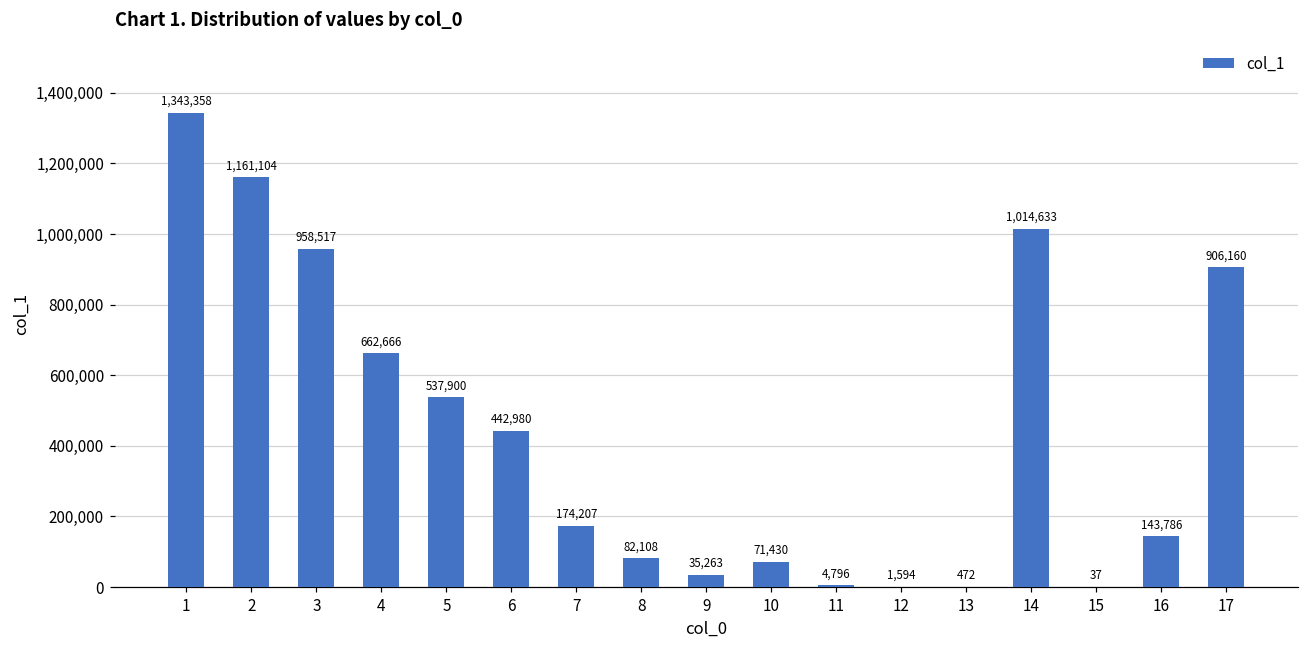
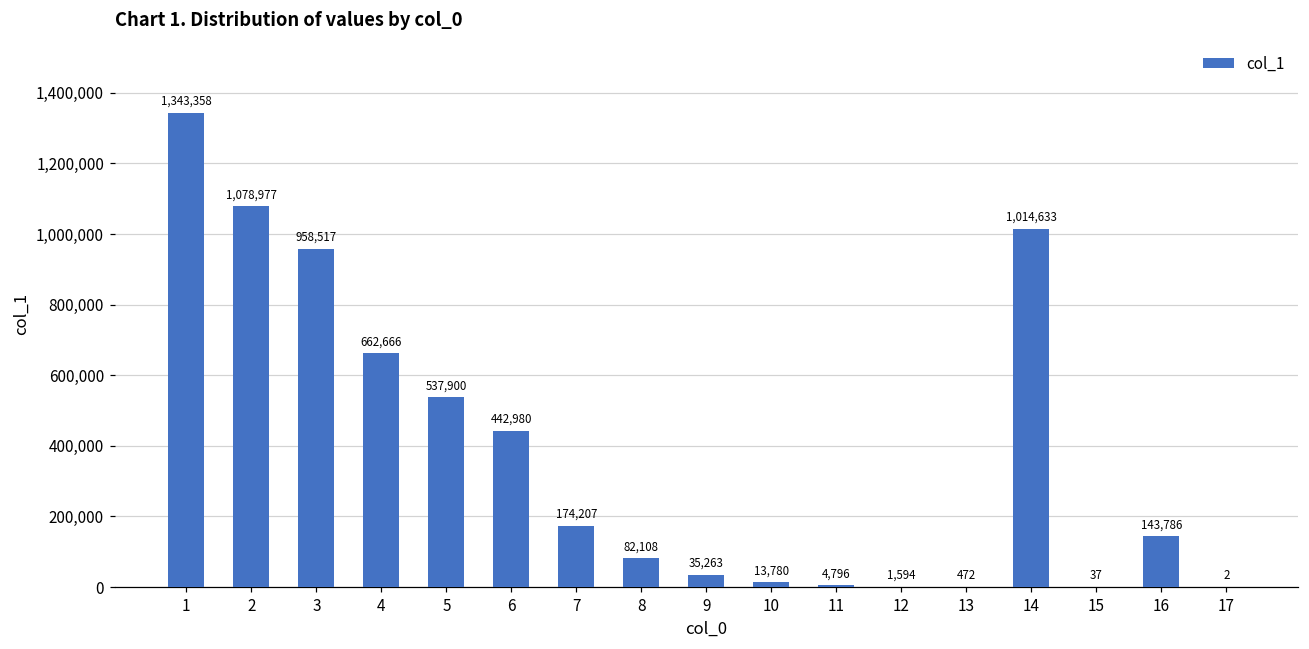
  {
    "1": "1,343,358",
-   "2": "1,161,104",
+   "2": "1,078,977",
    "3": "958,517",
    "4": "662,666",
    "5": "537,900",
    "6": "442,980",
    "7": "174,207",
    "8": "82,108",
    "9": "35,263",
-   "10": "71,430",
+   "10": "13,780",
    "11": "4,796",
    "12": "1,594",
    "13": "472",
    "14": "1,014,633",
    "15": "37",
    "16": "143,786",
-   "17": "906,160"
+   "17": "2"
  }
